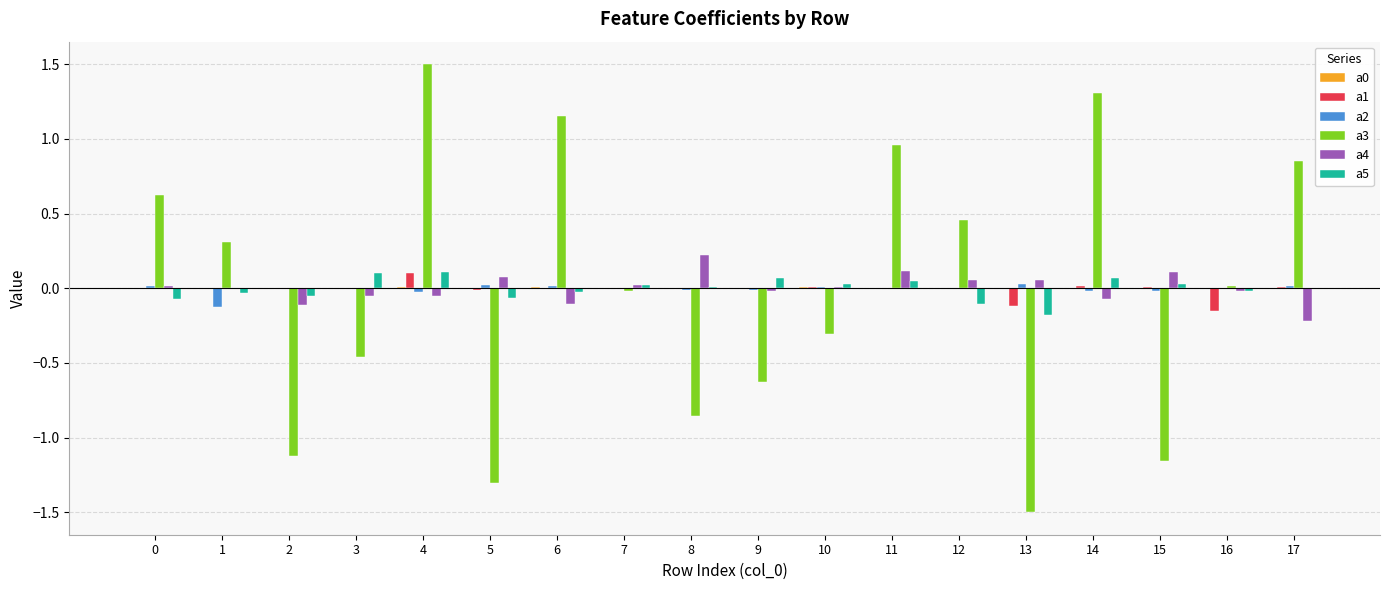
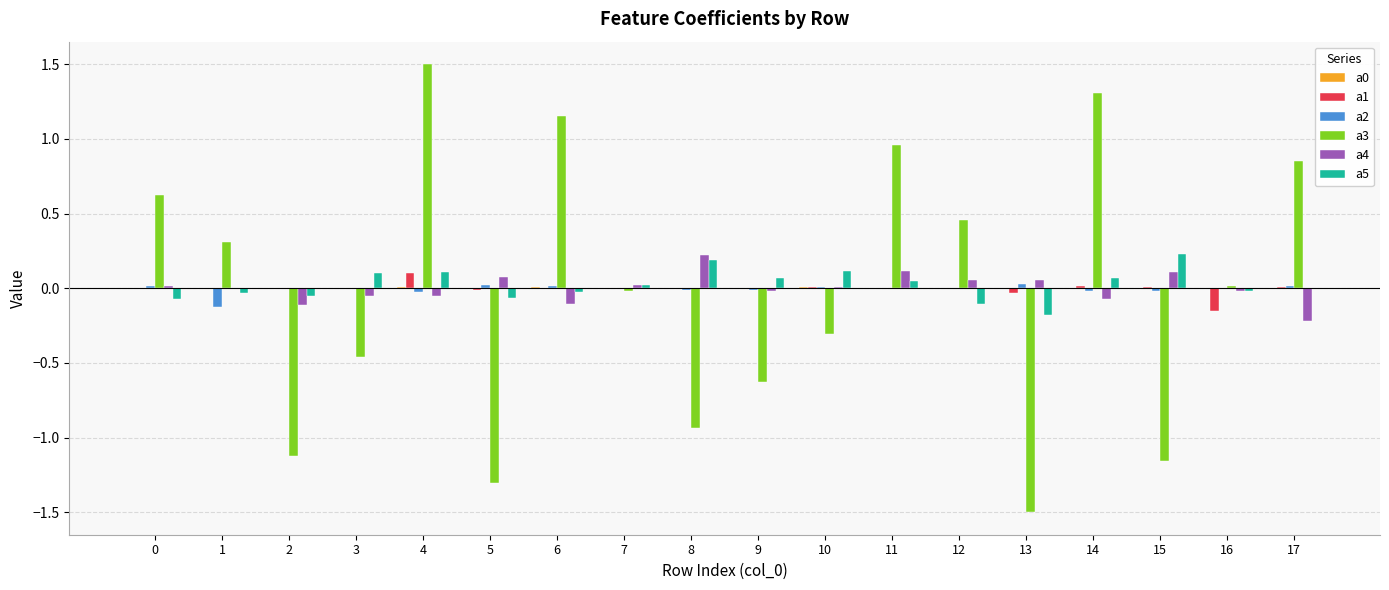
  {
    "a1": {
      "4": 0.10,
-     "13": -0.12,
+     "13": -0.03,
      "16": -0.15
    },
    "a2": {
      "1": -0.13,
      "4": -0.03,
      "5": 0.02,
      "6": 0.02,
      "13": 0.03,
      "14": -0.02,
      "15": -0.02
    },
    "a3": {
      "0": 0.63,
      "1": 0.31,
      "2": -1.12,
      "3": -0.46,
      "4": 1.50,
      "5": -1.30,
      "6": 1.15,
      "7": -0.02,
-     "8": -0.85,
+     "8": -0.94,
      "9": -0.63,
      "10": -0.31,
      "11": 0.96,
      "12": 0.46,
      "13": -1.50,
      "14": 1.30,
      "15": -1.15,
      "16": 0.02,
      "17": 0.85
    },
    "a4": {
      "0": 0.02,
      "2": -0.11,
      "3": -0.05,
      "4": -0.05,
      "5": 0.07,
      "6": -0.11,
      "7": 0.02,
      "8": 0.22,
      "9": -0.02,
      "11": 0.11,
      "12": 0.05,
      "13": 0.05,
      "14": -0.07,
      "15": 0.11,
      "16": -0.02,
      "17": -0.22
    },
    "a5": {
      "0": -0.07,
      "1": -0.03,
      "2": -0.05,
      "3": 0.10,
      "4": 0.11,
      "5": -0.07,
      "6": -0.03,
      "7": 0.02,
-     "8": 0.01,
+     "8": 0.19,
      "9": 0.07,
-     "10": 0.03,
+     "10": 0.12,
      "11": 0.05,
      "12": -0.10,
      "13": -0.18,
      "14": 0.07,
-     "15": 0.03,
+     "15": 0.23,
      "16": -0.02
    }
  }
